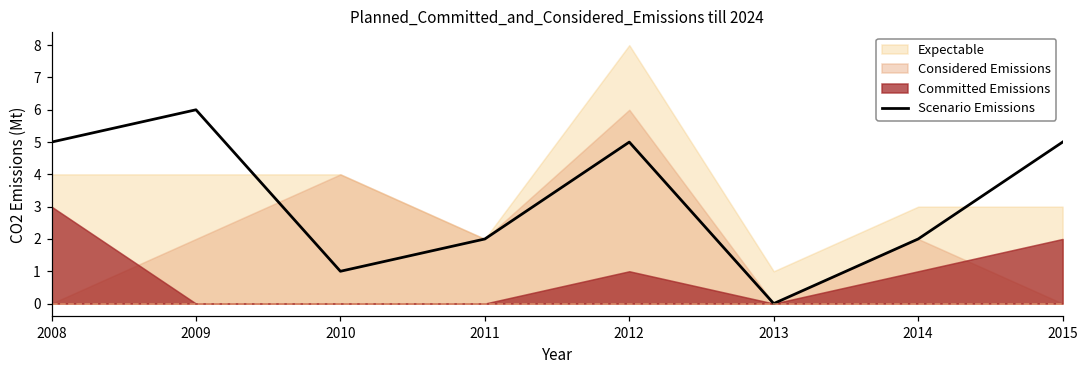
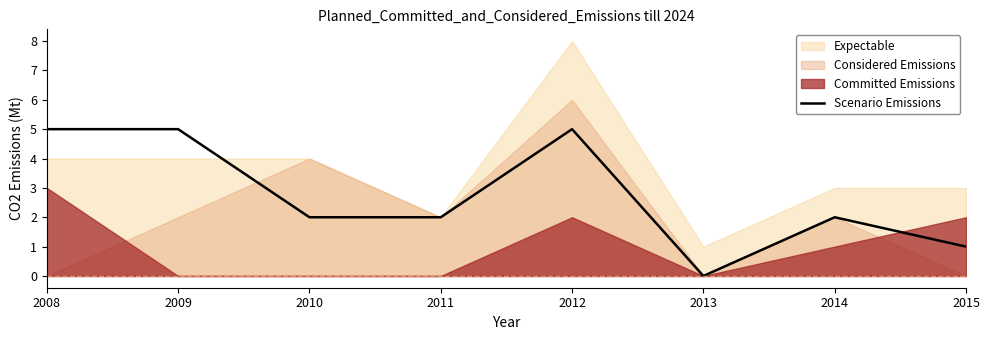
  {
    "Scenario Emissions": {
      "2008": 5,
-     "2009": 6,
-     "2010": 1,
+     "2009": 5,
+     "2010": 2,
      "2012": 5,
-     "2015": 5
+     "2015": 1
    },
    "Committed Emissions": {
      "2008": 3,
      "2009": 0,
      "2010": 0,
      "2011": 0,
-     "2012": 1,
+     "2012": 2,
      "2014": 1,
      "2015": 2
    }
  }
